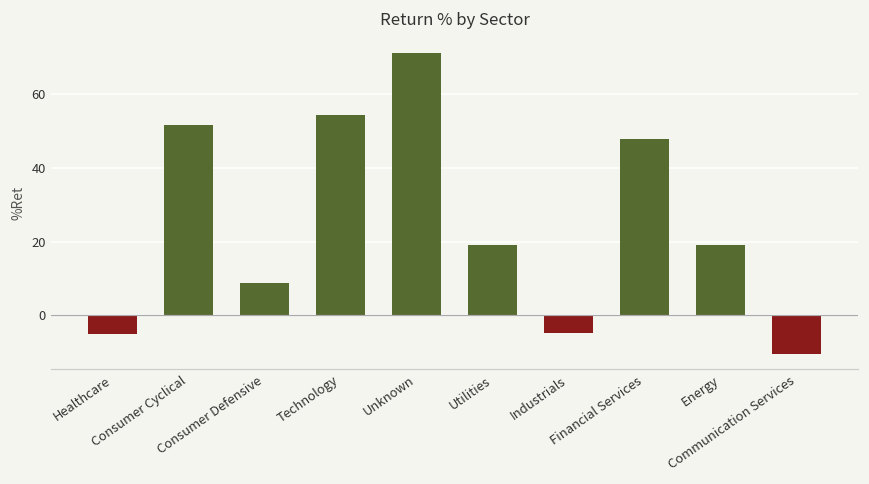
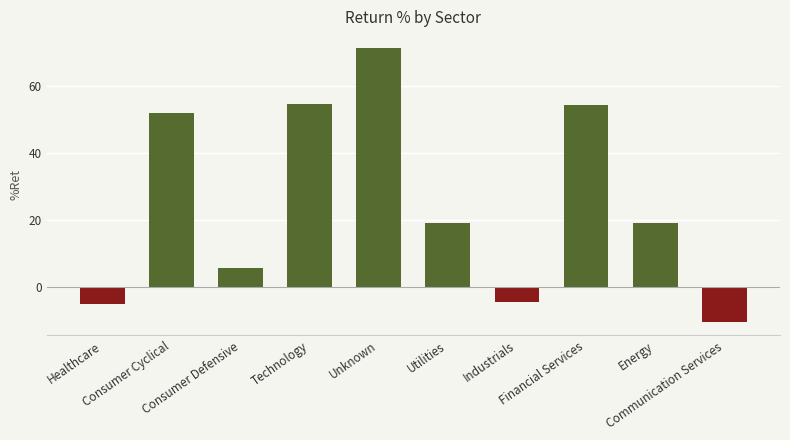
  {
    "Healthcare": -5,
    "Consumer Cyclical": 52,
-   "Consumer Defensive": 9,
+   "Consumer Defensive": 6,
    "Technology": 54,
    "Unknown": 71,
    "Utilities": 19,
    "Industrials": -5,
-   "Financial Services": 48,
+   "Financial Services": 54,
    "Energy": 19,
    "Communication Services": -11
  }
